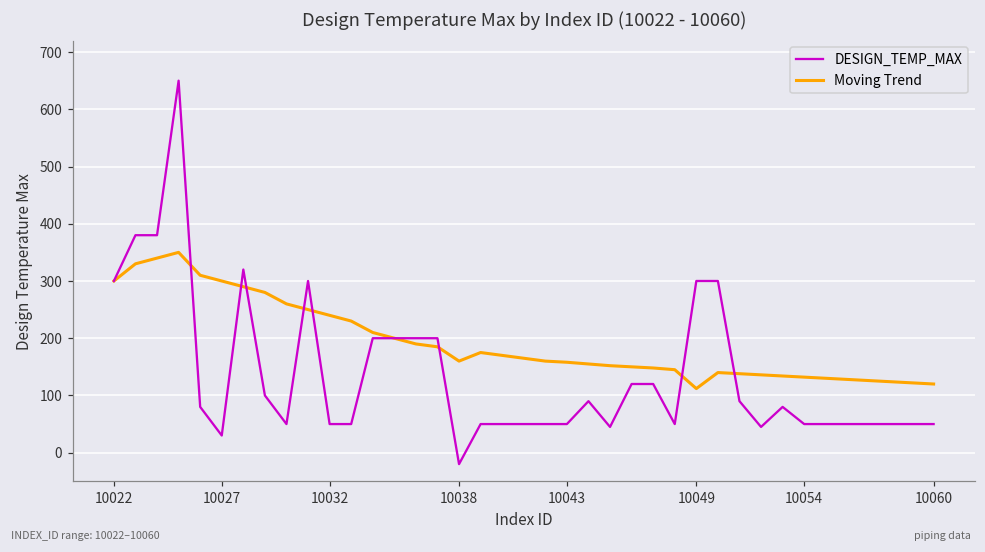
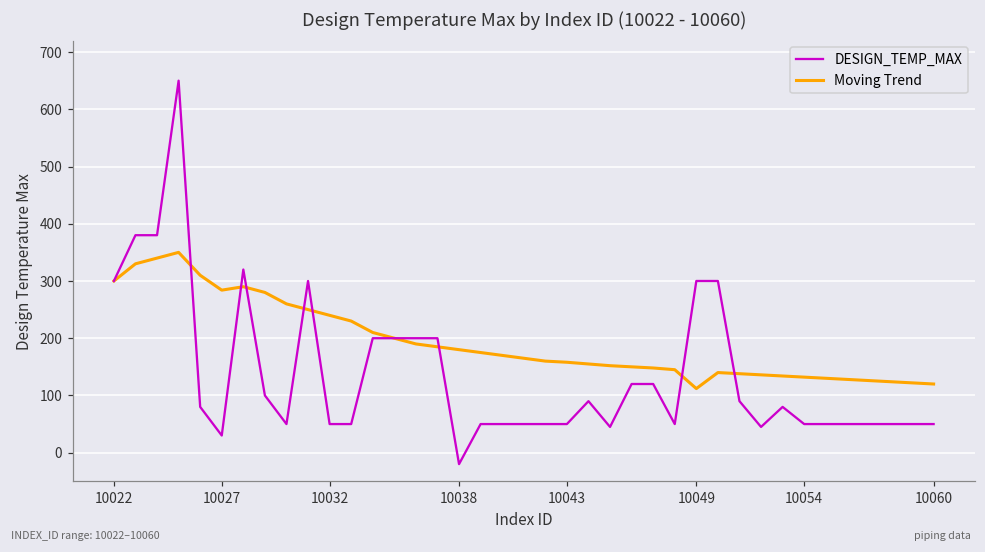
  {
    "DESIGN_TEMP_MAX": {
      "10027": 30,
      "10032": 50,
      "10038": -20,
      "10043": 50,
      "10049": 300,
      "10054": 50,
      "10060": 50
    },
    "Moving Trend": {
-     "10027": 300,
+     "10027": 280,
      "10032": 240,
-     "10038": 160,
+     "10038": 180,
      "10043": 160,
      "10049": 110,
      "10054": 130,
      "10060": 120
    }
  }
